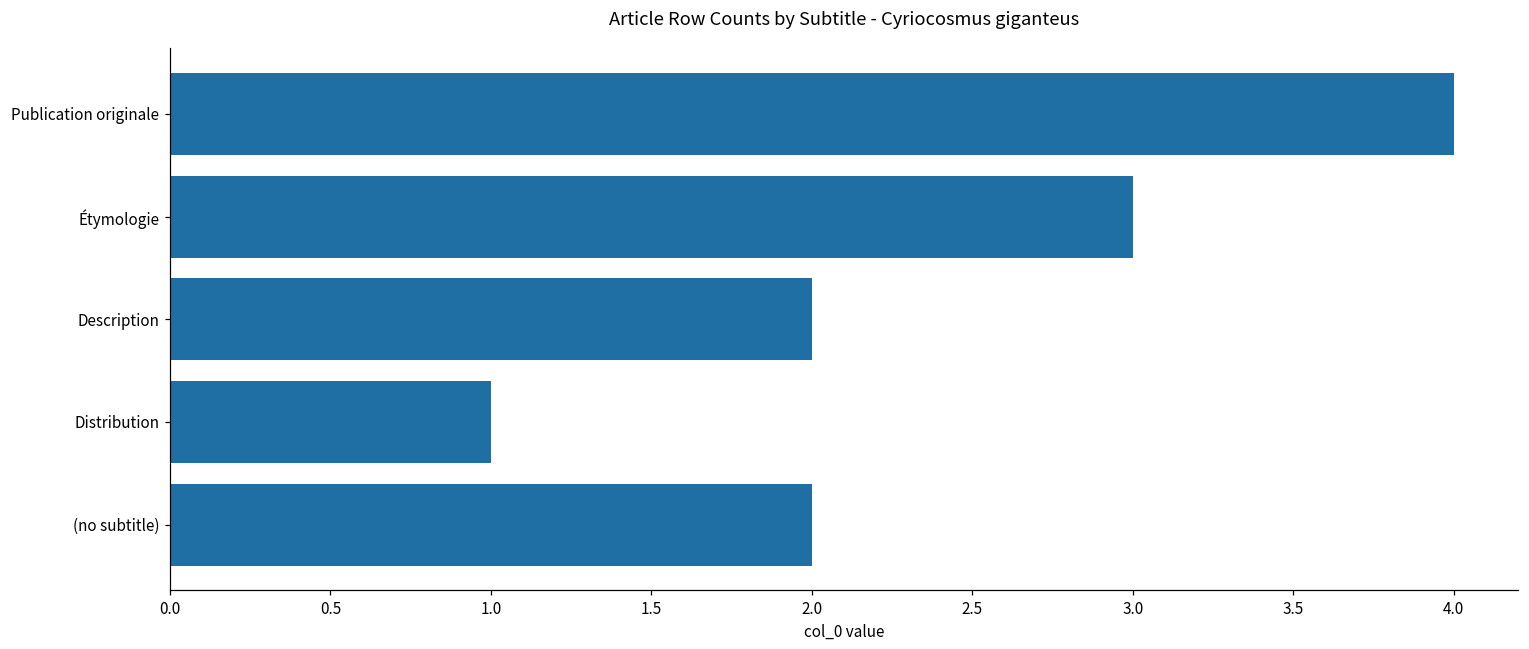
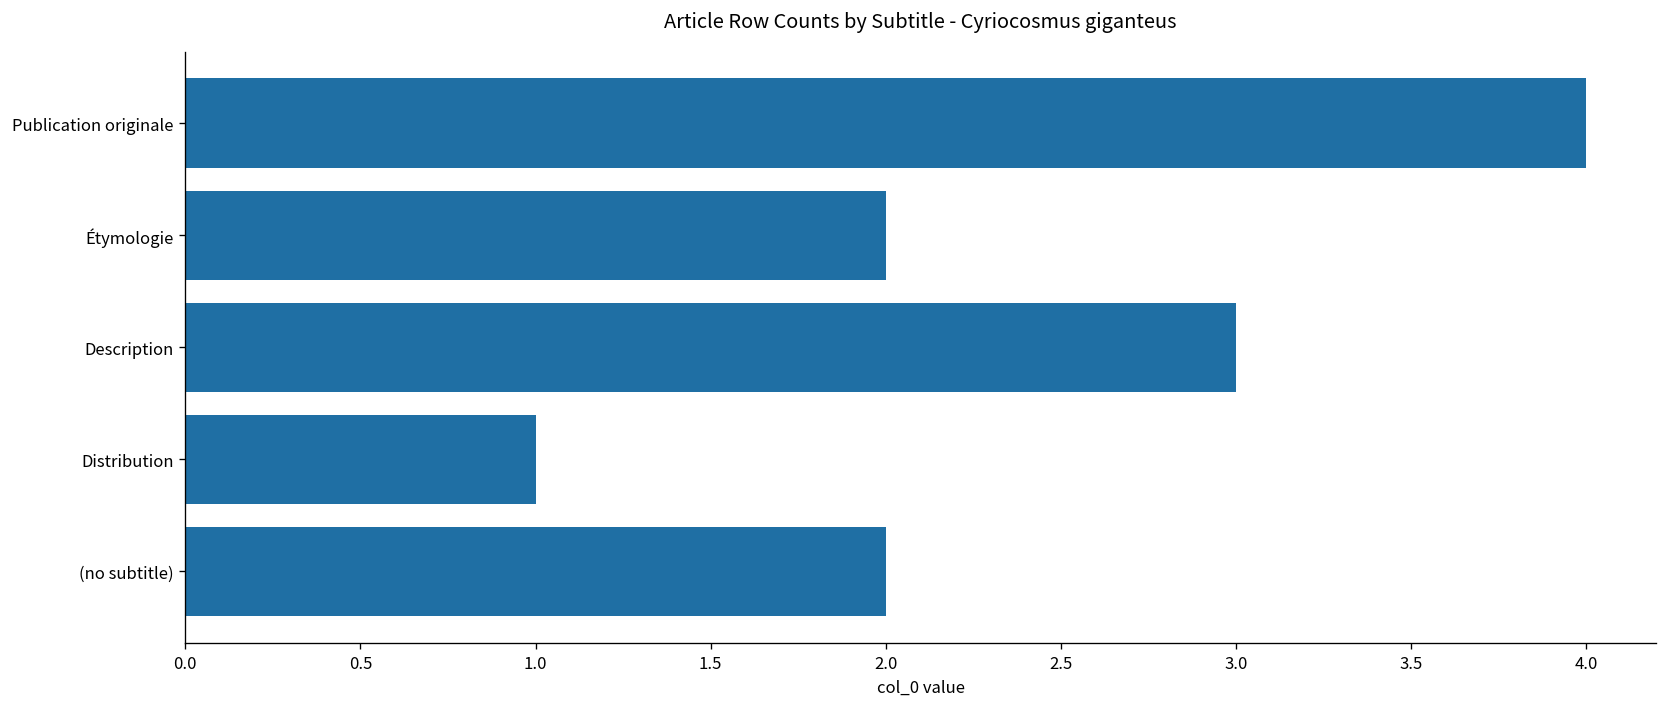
  {
    "Publication originale": 4,
-   "Étymologie": 3,
-   "Description": 2,
+   "Étymologie": 2,
+   "Description": 3,
    "Distribution": 1,
    "(no subtitle)": 2
  }
